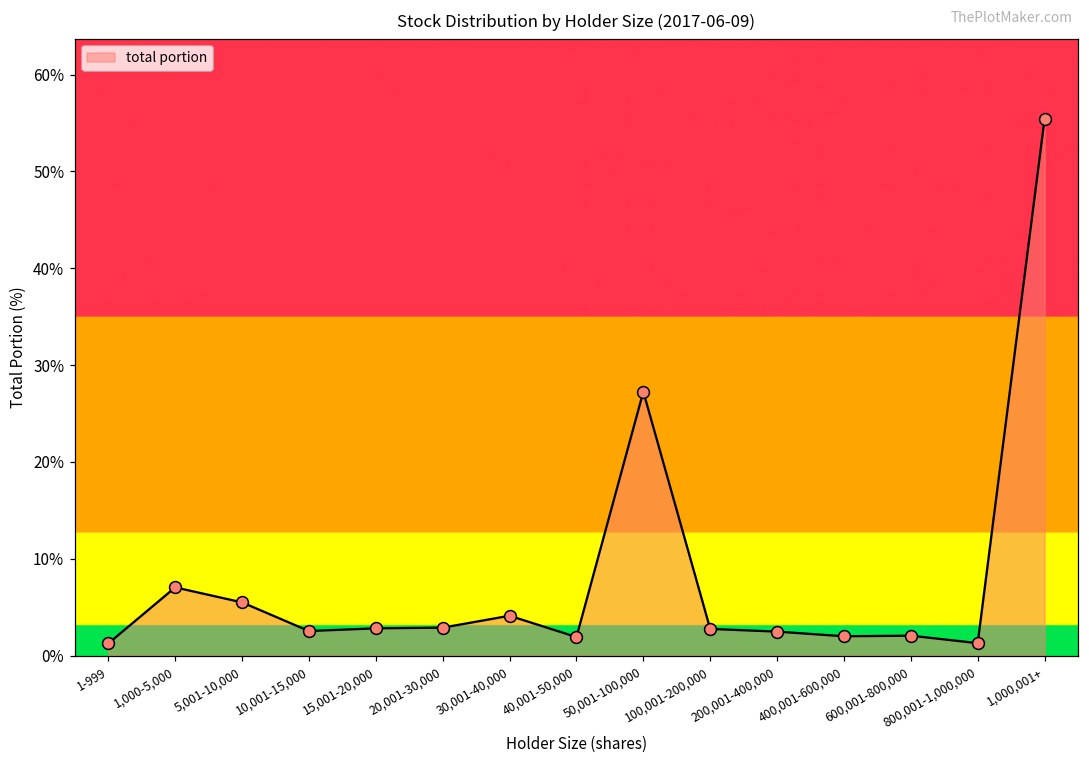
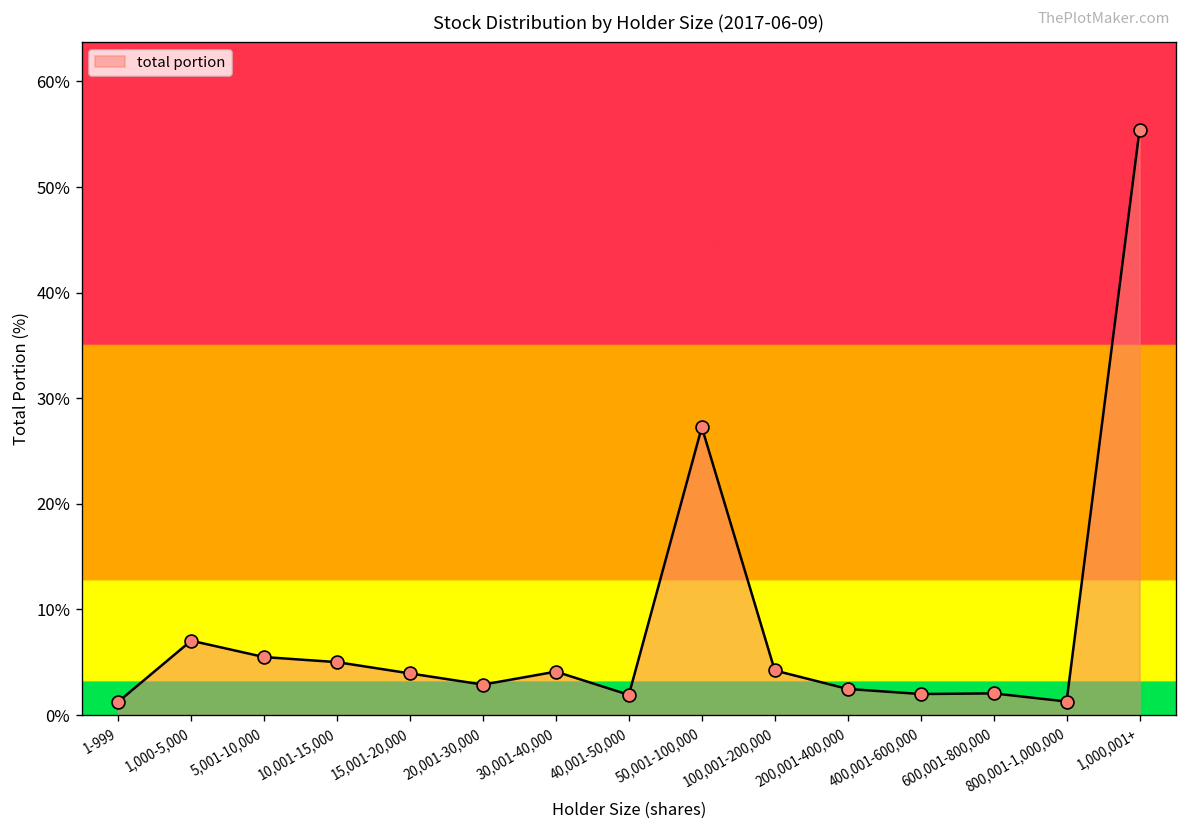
  {
    "1-999": "1%",
    "1,000-5,000": "7%",
    "5,001-10,000": "5%",
-   "10,001-15,000": "3%",
-   "15,001-20,000": "3%",
+   "10,001-15,000": "5%",
+   "15,001-20,000": "4%",
    "20,001-30,000": "3%",
    "30,001-40,000": "4%",
    "40,001-50,000": "2%",
    "50,001-100,000": "27%",
-   "100,001-200,000": "3%",
+   "100,001-200,000": "4%",
    "200,001-400,000": "2%",
    "400,001-600,000": "2%",
    "600,001-800,000": "2%",
    "800,001-1,000,000": "1%",
    "1,000,001+": "55%"
  }
